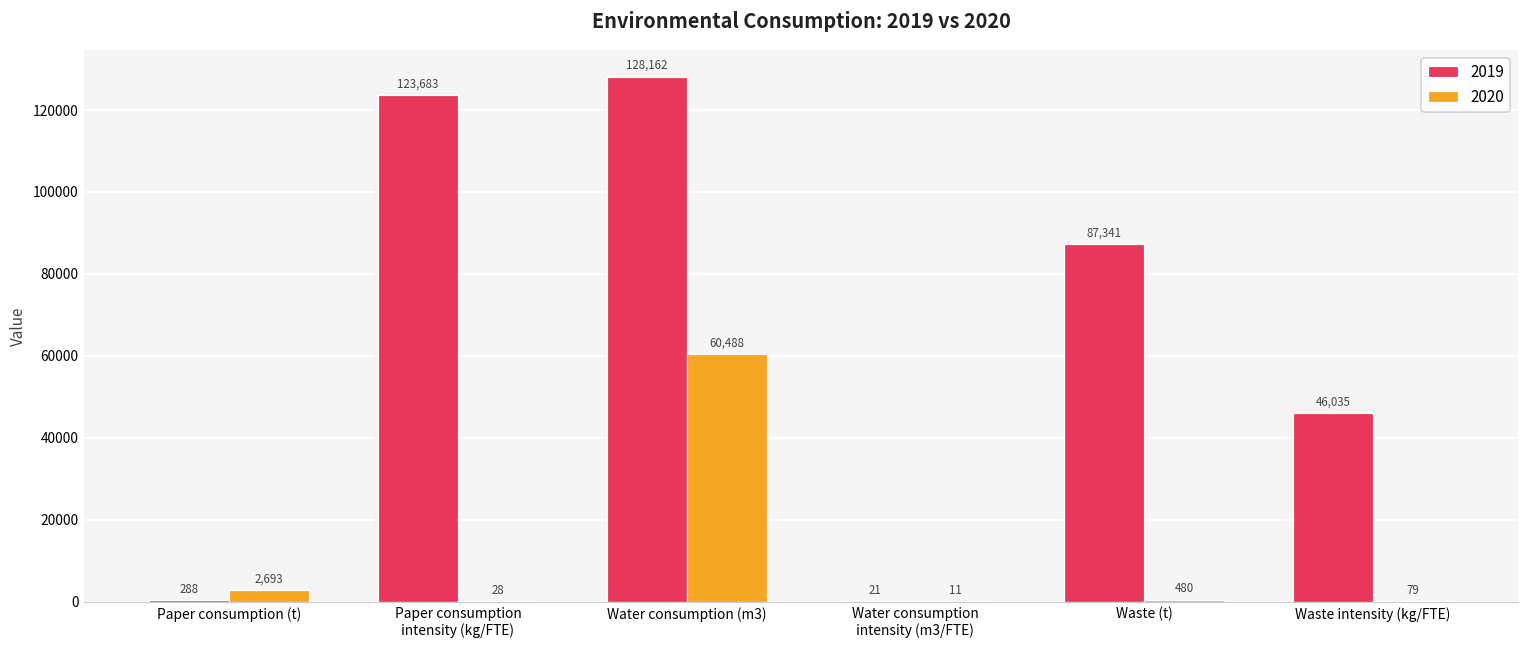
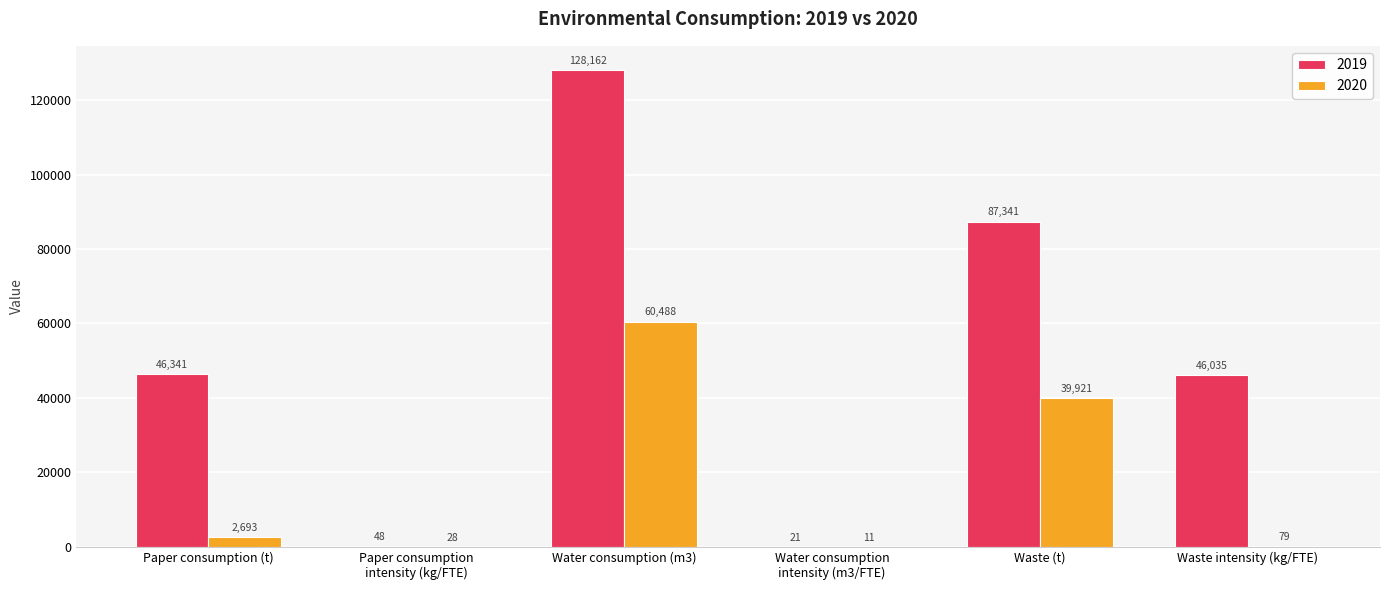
  {
    "2019": {
-     "Paper consumption (t)": "288",
-     "Paper consumption intensity (kg/FTE)": "123,683",
+     "Paper consumption (t)": "46,341",
+     "Paper consumption intensity (kg/FTE)": "48",
      "Water consumption (m3)": "128,162",
      "Water consumption intensity (m3/FTE)": "21",
      "Waste (t)": "87,341",
      "Waste intensity (kg/FTE)": "46,035"
    },
    "2020": {
      "Paper consumption (t)": "2,693",
      "Paper consumption intensity (kg/FTE)": "28",
      "Water consumption (m3)": "60,488",
      "Water consumption intensity (m3/FTE)": "11",
-     "Waste (t)": "480",
+     "Waste (t)": "39,921",
      "Waste intensity (kg/FTE)": "79"
    }
  }
